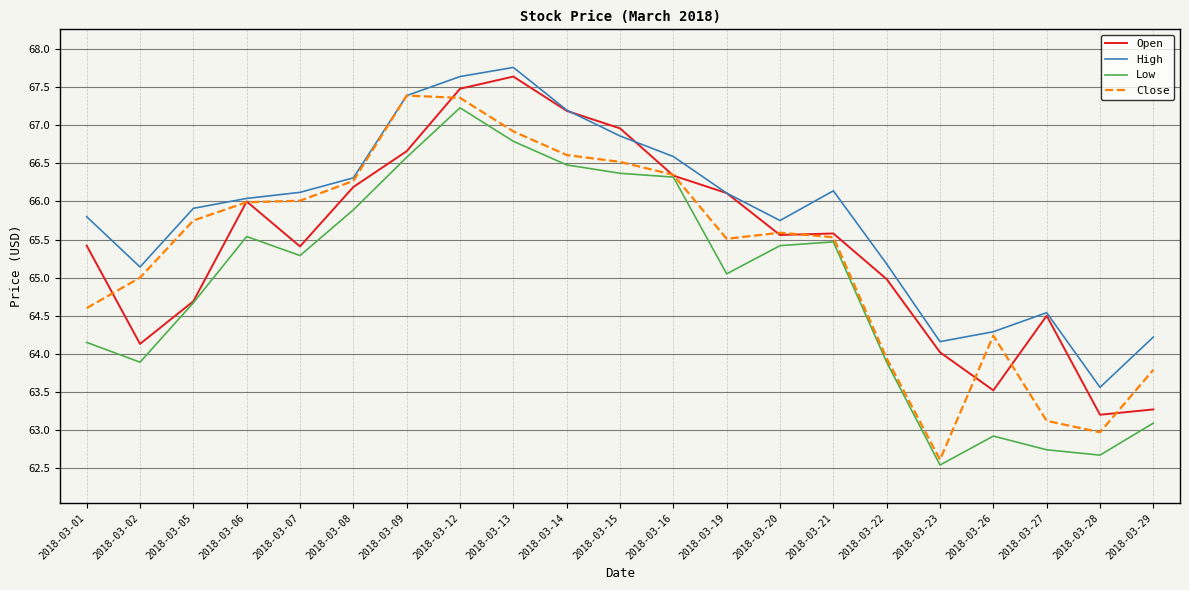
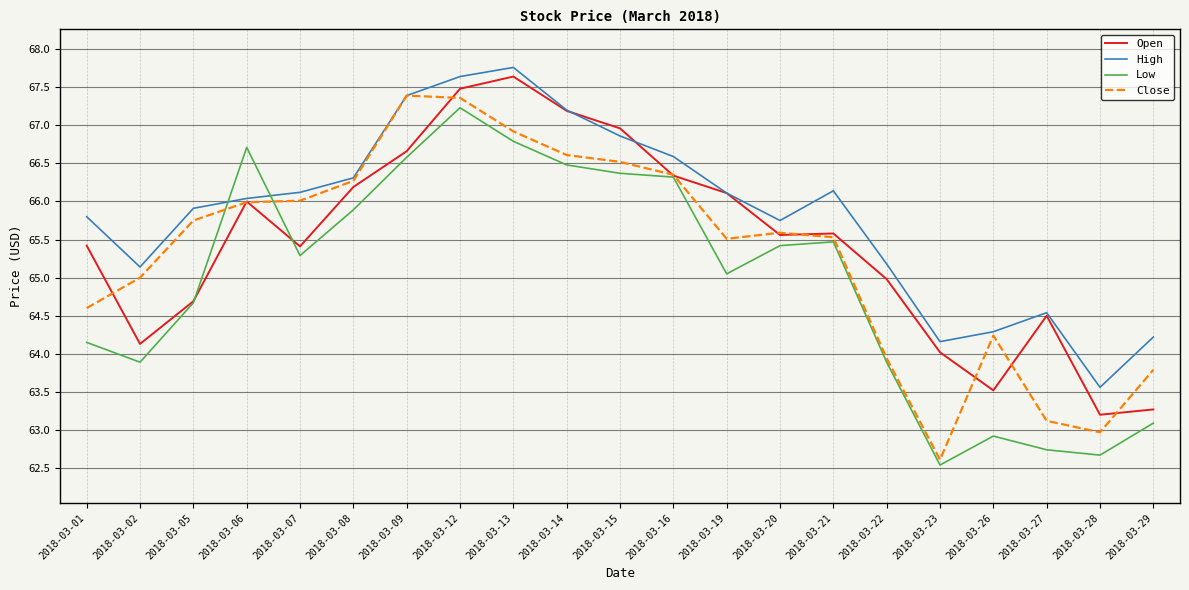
  {
    "Open": {
      "2018-03-01": 65.4,
      "2018-03-02": 64.1,
      "2018-03-07": 65.4,
      "2018-03-08": 66.2,
      "2018-03-09": 66.7,
      "2018-03-12": 67.5,
      "2018-03-13": 67.6,
      "2018-03-15": 67.0,
      "2018-03-21": 65.6,
      "2018-03-22": 65.0,
      "2018-03-23": 64.0,
      "2018-03-26": 63.5,
      "2018-03-27": 64.5,
      "2018-03-28": 63.2,
      "2018-03-29": 63.3
    },
    "High": {
      "2018-03-01": 65.8,
      "2018-03-02": 65.1,
      "2018-03-05": 65.9,
      "2018-03-06": 66.0,
      "2018-03-07": 66.1,
      "2018-03-08": 66.3,
      "2018-03-12": 67.6,
      "2018-03-13": 67.8,
      "2018-03-15": 66.9,
      "2018-03-16": 66.6,
      "2018-03-20": 65.8,
      "2018-03-21": 66.1,
      "2018-03-22": 65.2,
      "2018-03-23": 64.2,
      "2018-03-26": 64.3,
      "2018-03-27": 64.5,
      "2018-03-28": 63.6,
      "2018-03-29": 64.2
    },
    "Low": {
      "2018-03-01": 64.2,
      "2018-03-02": 63.9,
-     "2018-03-06": 65.5,
+     "2018-03-06": 66.7,
      "2018-03-07": 65.3,
      "2018-03-08": 65.9,
      "2018-03-09": 66.6,
      "2018-03-12": 67.2,
      "2018-03-13": 66.8,
      "2018-03-14": 66.5,
      "2018-03-15": 66.4,
      "2018-03-19": 65.1,
      "2018-03-20": 65.4,
      "2018-03-21": 65.5,
      "2018-03-22": 63.9,
      "2018-03-23": 62.5,
      "2018-03-26": 62.9,
      "2018-03-27": 62.7,
      "2018-03-28": 62.7,
      "2018-03-29": 63.1
    },
    "Close": {
      "2018-03-01": 64.6,
      "2018-03-02": 65.0,
      "2018-03-05": 65.8,
      "2018-03-07": 66.0,
      "2018-03-08": 66.3,
      "2018-03-12": 67.4,
      "2018-03-13": 66.9,
      "2018-03-14": 66.6,
      "2018-03-15": 66.5,
      "2018-03-19": 65.5,
      "2018-03-21": 65.5,
      "2018-03-22": 63.9,
      "2018-03-23": 62.6,
      "2018-03-26": 64.2,
      "2018-03-27": 63.1,
      "2018-03-28": 63.0,
      "2018-03-29": 63.8
    }
  }
